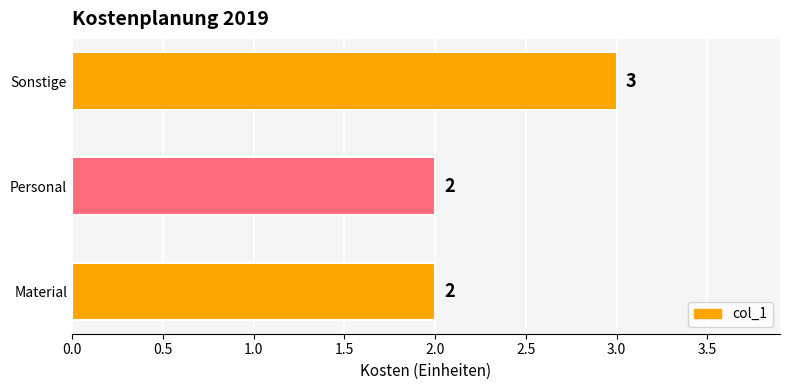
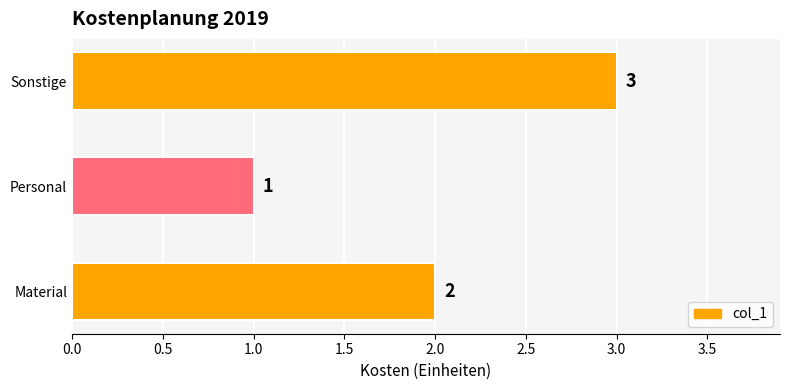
  {
    "Sonstige": 3,
-   "Personal": 2,
+   "Personal": 1,
    "Material": 2
  }
